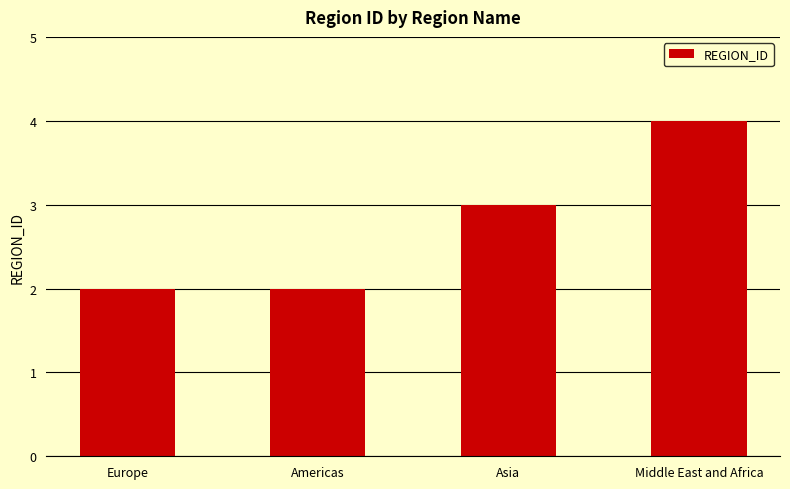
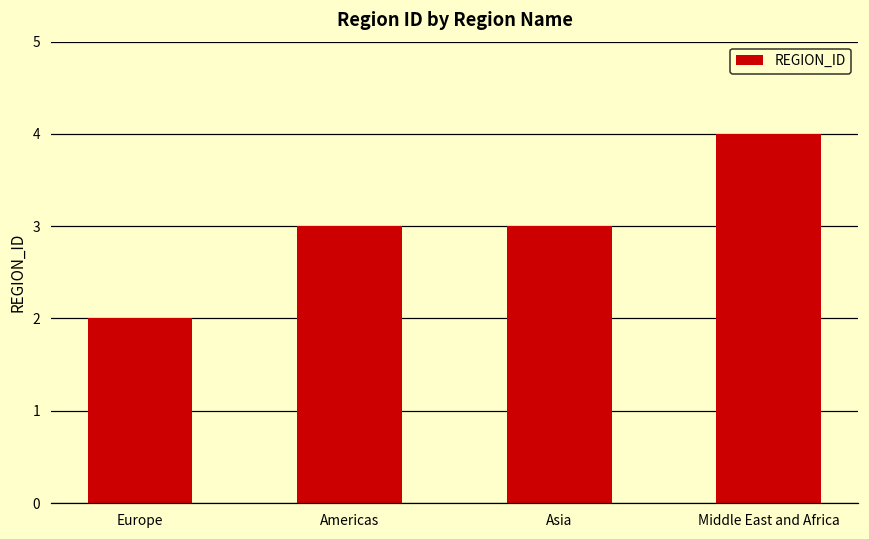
  {
    "Europe": 2,
-   "Americas": 2,
+   "Americas": 3,
    "Asia": 3,
    "Middle East and Africa": 4
  }
